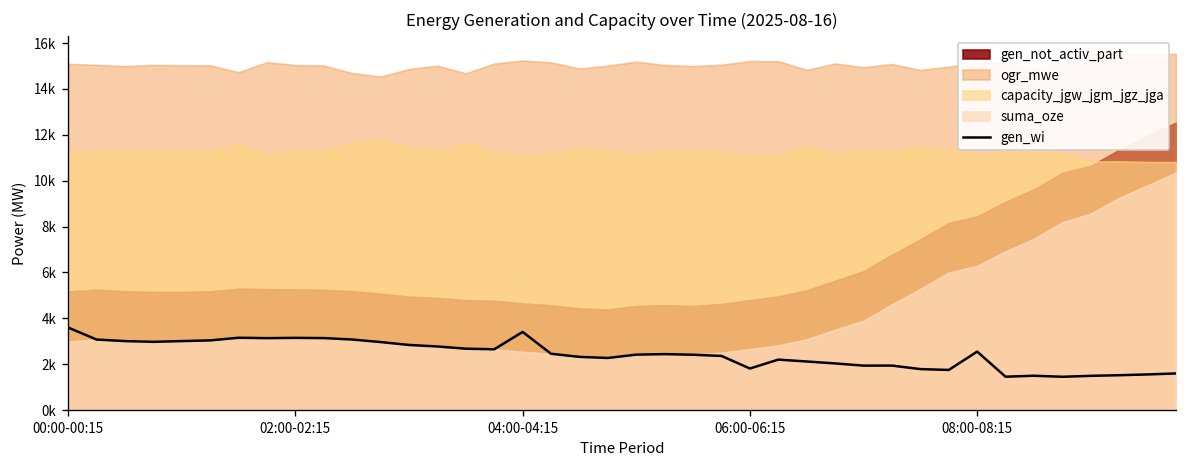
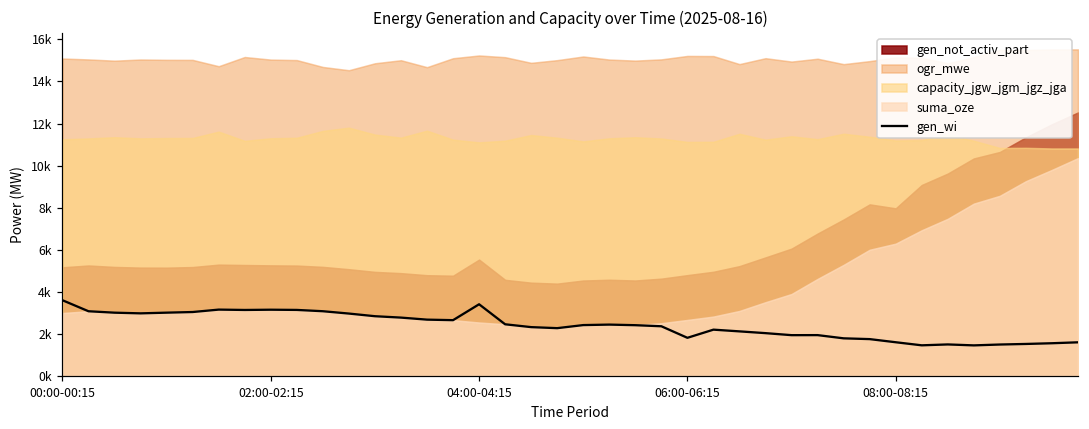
  {
    "gen_wi": {
      "00:00-00:15": 3600,
      "04:00-04:15": 3400,
      "06:00-06:15": 1800,
-     "08:00-08:15": 2500
+     "08:00-08:15": 1600
    },
    "gen_not_activ_part": {
      "00:00-00:15": 5200,
      "02:00-02:15": 5300,
-     "04:00-04:15": 4700,
+     "04:00-04:15": 5500,
      "06:00-06:15": 4800,
-     "08:00-08:15": 8400
+     "08:00-08:15": 8000
    }
  }
